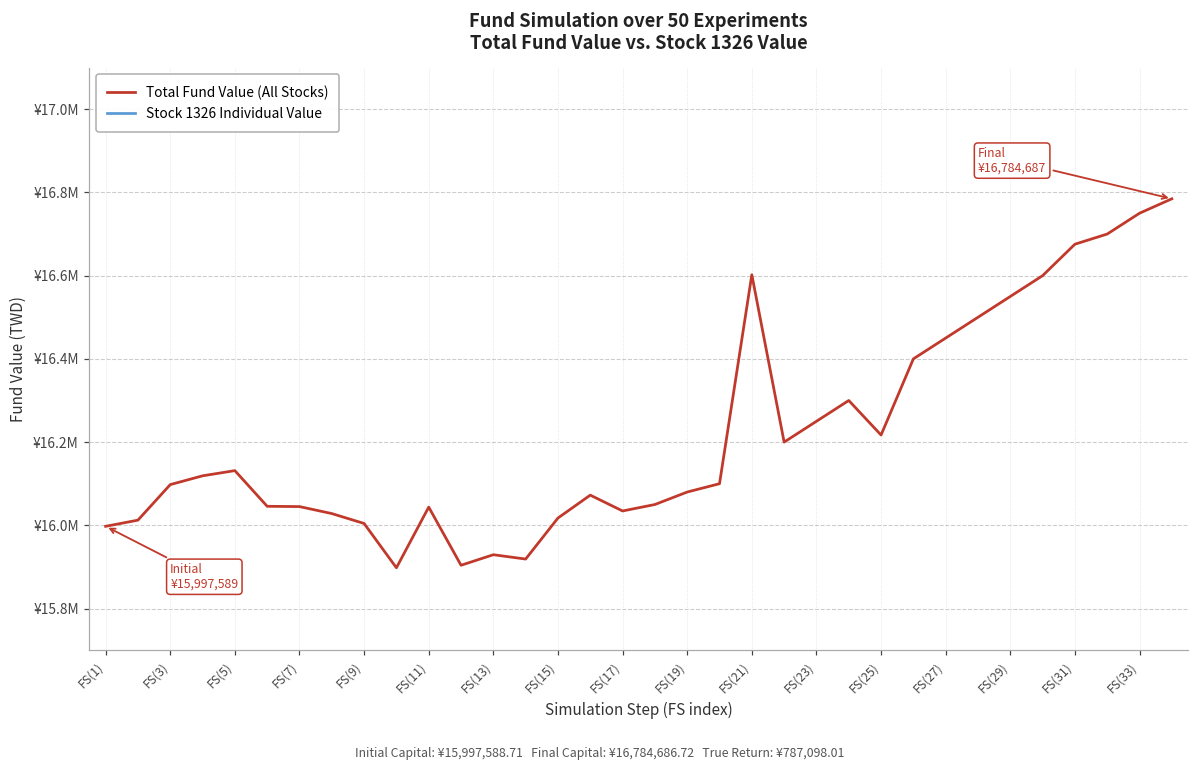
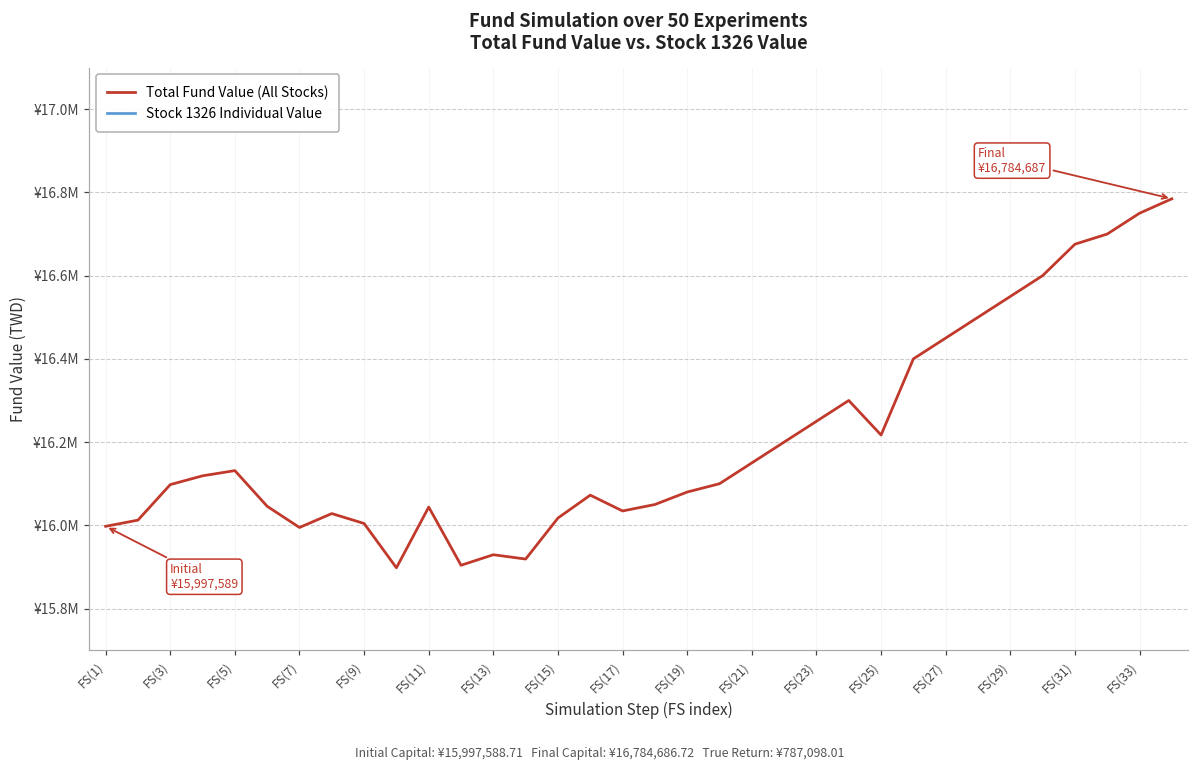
  {
    "Total Fund Value (All Stocks)": {
      "FS(3)": "¥16100000",
      "FS(5)": "¥16130000",
-     "FS(7)": "¥16050000",
+     "FS(7)": "¥15990000",
      "FS(9)": "¥16000000",
      "FS(11)": "¥16040000",
      "FS(13)": "¥15930000",
      "FS(15)": "¥16020000",
      "FS(17)": "¥16030000",
      "FS(19)": "¥16080000",
-     "FS(21)": "¥16600000",
+     "FS(21)": "¥16150000",
      "FS(23)": "¥16250000",
      "FS(25)": "¥16220000",
      "FS(27)": "¥16450000",
      "FS(29)": "¥16550000",
      "FS(31)": "¥16680000",
      "FS(33)": "¥16750000"
    }
  }
